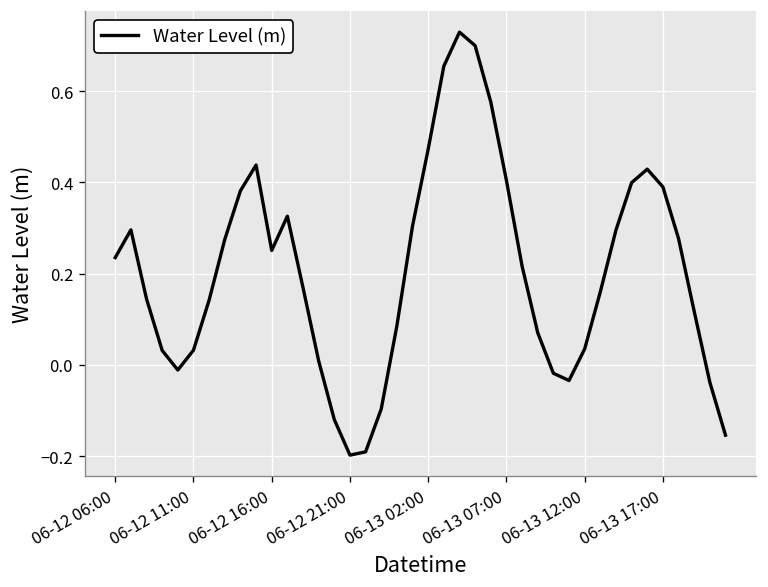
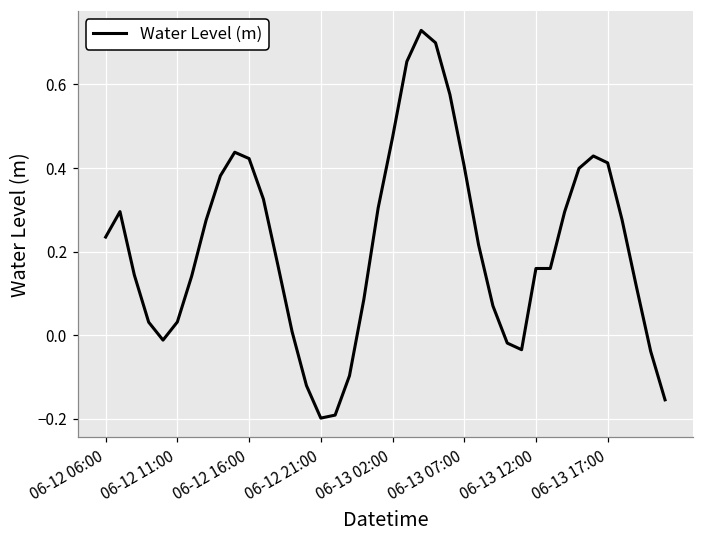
  {
    "06-12 06:00": 0.24,
    "06-12 11:00": 0.03,
-   "06-12 16:00": 0.25,
+   "06-12 16:00": 0.42,
    "06-12 21:00": -0.20,
    "06-13 02:00": 0.47,
    "06-13 07:00": 0.40,
-   "06-13 12:00": 0.03,
-   "06-13 17:00": 0.39
+   "06-13 12:00": 0.16,
+   "06-13 17:00": 0.41
  }
